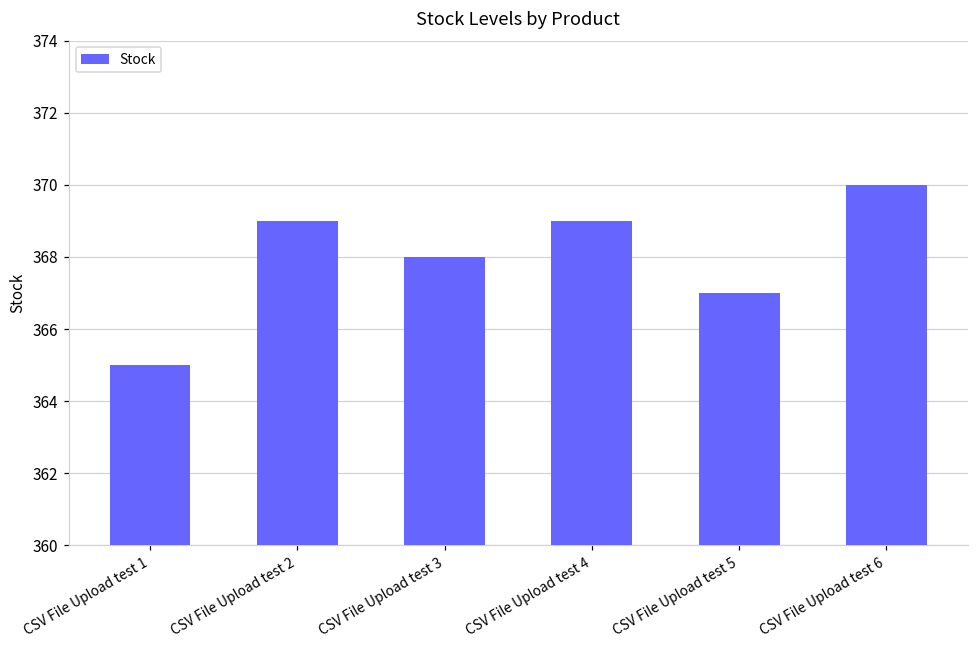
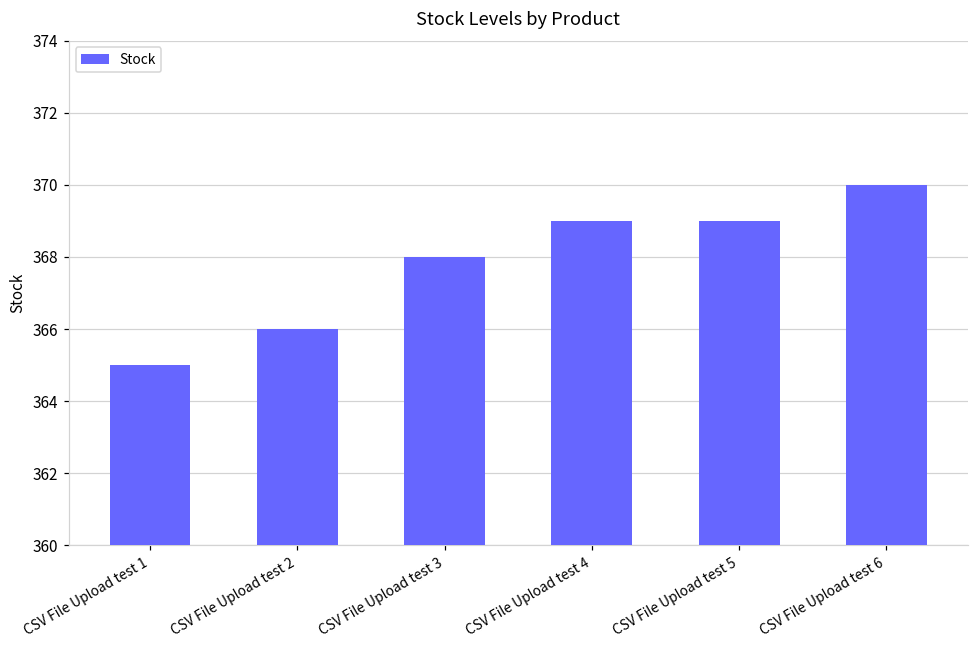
  {
    "CSV File Upload test 1": 365,
-   "CSV File Upload test 2": 369,
+   "CSV File Upload test 2": 366,
    "CSV File Upload test 3": 368,
    "CSV File Upload test 4": 369,
-   "CSV File Upload test 5": 367,
+   "CSV File Upload test 5": 369,
    "CSV File Upload test 6": 370
  }
